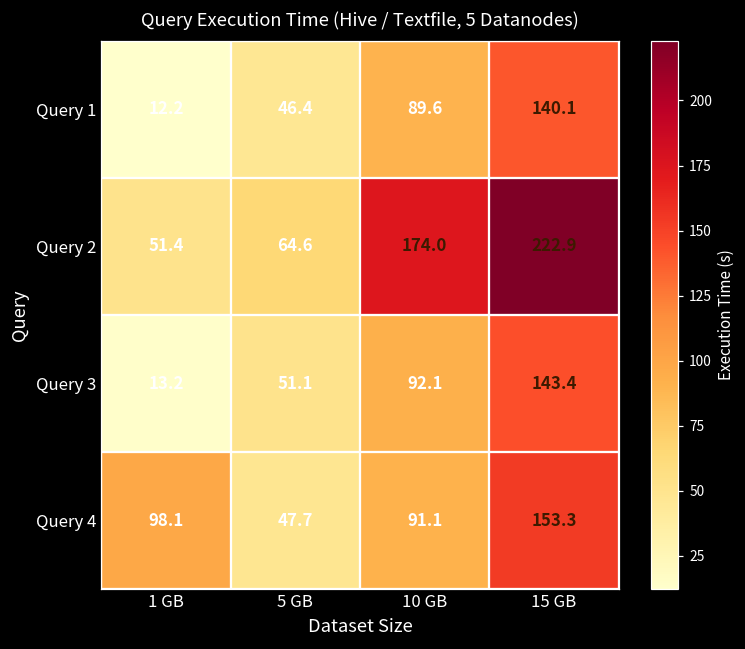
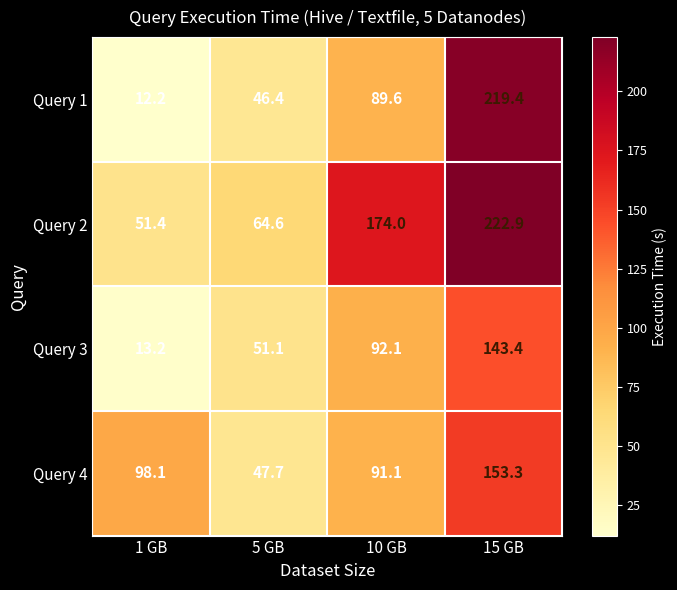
  {
    "Query 1": {
      "1 GB": 12.2,
      "5 GB": 46.4,
      "10 GB": 89.6,
-     "15 GB": 140.1
+     "15 GB": 219.4
    },
    "Query 2": {
      "1 GB": 51.4,
      "5 GB": 64.6,
      "10 GB": 174.0,
      "15 GB": 222.9
    },
    "Query 3": {
      "1 GB": 13.2,
      "5 GB": 51.1,
      "10 GB": 92.1,
      "15 GB": 143.4
    },
    "Query 4": {
      "1 GB": 98.1,
      "5 GB": 47.7,
      "10 GB": 91.1,
      "15 GB": 153.3
    }
  }
